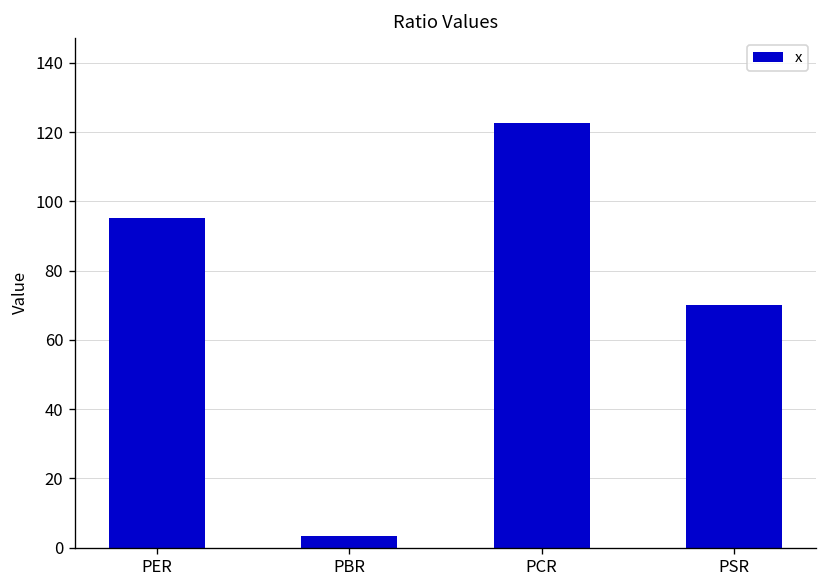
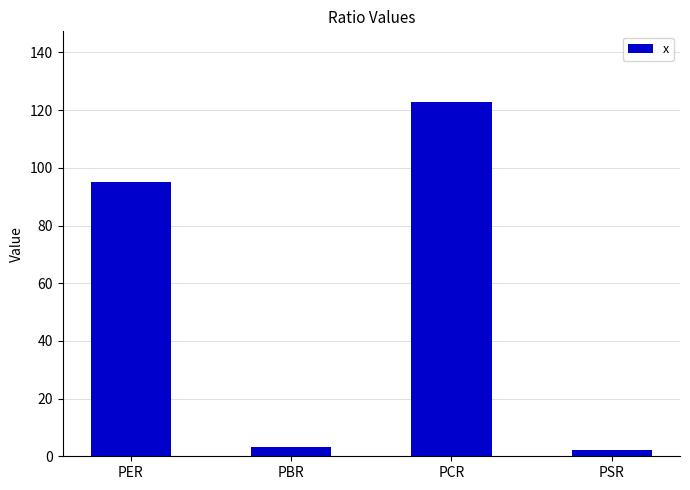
  {
    "PER": 95,
    "PBR": 3,
    "PCR": 123,
-   "PSR": 70
+   "PSR": 2
  }
